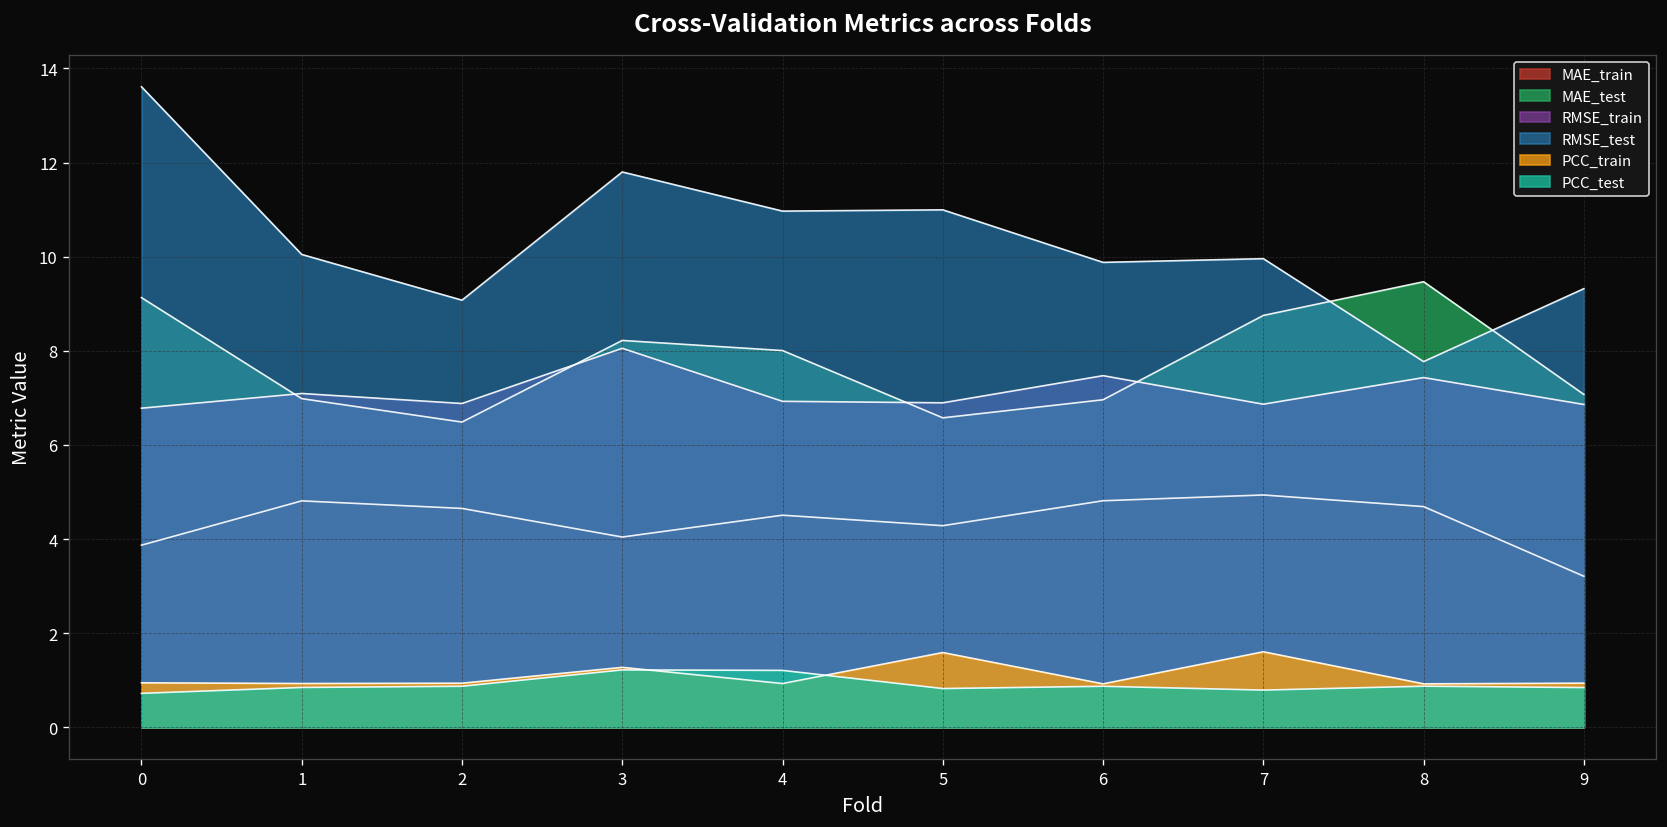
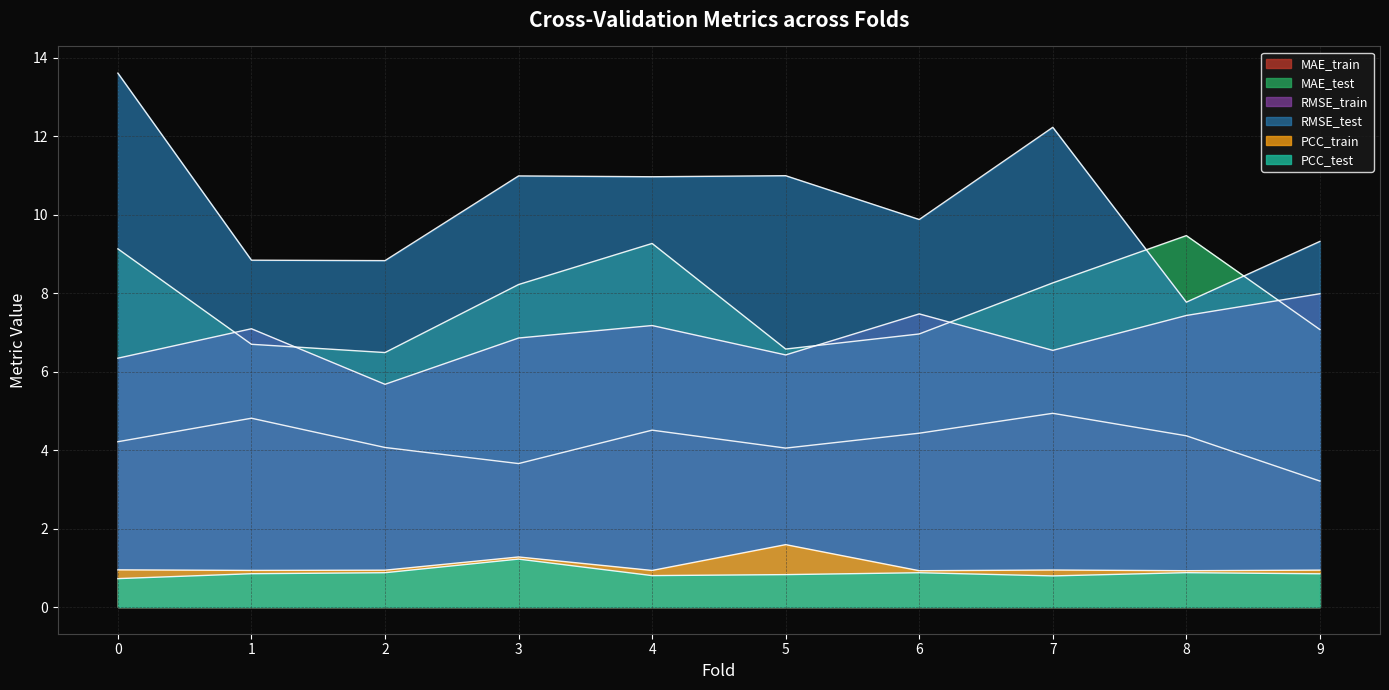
  {
    "MAE_train": {
-     "0": 3.9,
+     "0": 4.2,
      "1": 4.8,
-     "2": 4.7,
-     "3": 4.0,
+     "2": 4.1,
+     "3": 3.7,
      "4": 4.5,
-     "5": 4.3,
-     "6": 4.8,
+     "5": 4.1,
+     "6": 4.4,
      "7": 4.9,
-     "8": 4.7,
+     "8": 4.4,
      "9": 3.2
    },
    "MAE_test": {
      "0": 9.1,
-     "1": 7.0,
+     "1": 6.7,
      "2": 6.5,
      "3": 8.2,
-     "4": 8.0,
+     "4": 9.3,
      "5": 6.6,
      "6": 7.0,
-     "7": 8.8,
+     "7": 8.3,
      "8": 9.5,
      "9": 7.1
    },
    "RMSE_train": {
-     "0": 6.8,
+     "0": 6.3,
      "1": 7.1,
-     "2": 6.9,
-     "3": 8.1,
-     "4": 6.9,
-     "5": 6.9,
+     "2": 5.7,
+     "3": 6.9,
+     "4": 7.2,
+     "5": 6.4,
      "6": 7.5,
-     "7": 6.9,
+     "7": 6.5,
      "8": 7.4,
-     "9": 6.9
+     "9": 8.0
    },
    "RMSE_test": {
      "0": 13.6,
-     "1": 10.0,
-     "2": 9.1,
-     "3": 11.8,
+     "1": 8.8,
+     "2": 8.8,
+     "3": 11.0,
      "4": 11.0,
      "5": 11.0,
      "6": 9.9,
-     "7": 10.0,
+     "7": 12.2,
      "8": 7.8,
      "9": 9.3
    },
    "PCC_train": {
      "0": 0.9,
      "1": 0.9,
      "4": 0.9,
      "5": 1.6,
-     "7": 1.6,
+     "7": 0.9,
      "9": 0.9
    },
    "PCC_test": {
      "0": 0.7,
      "1": 0.8,
-     "4": 1.2,
+     "4": 0.8,
      "5": 0.8,
      "7": 0.8,
      "9": 0.8
    }
  }
